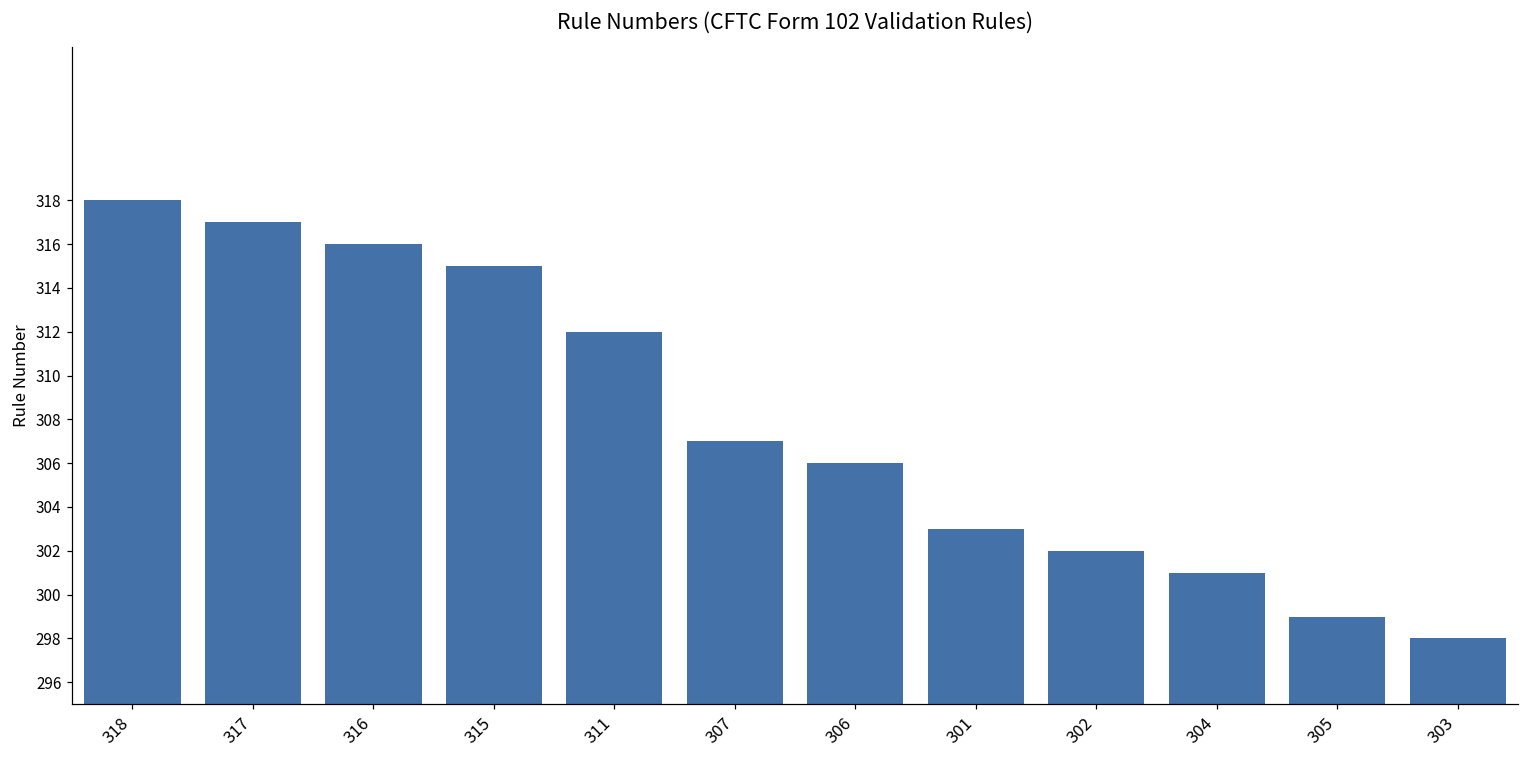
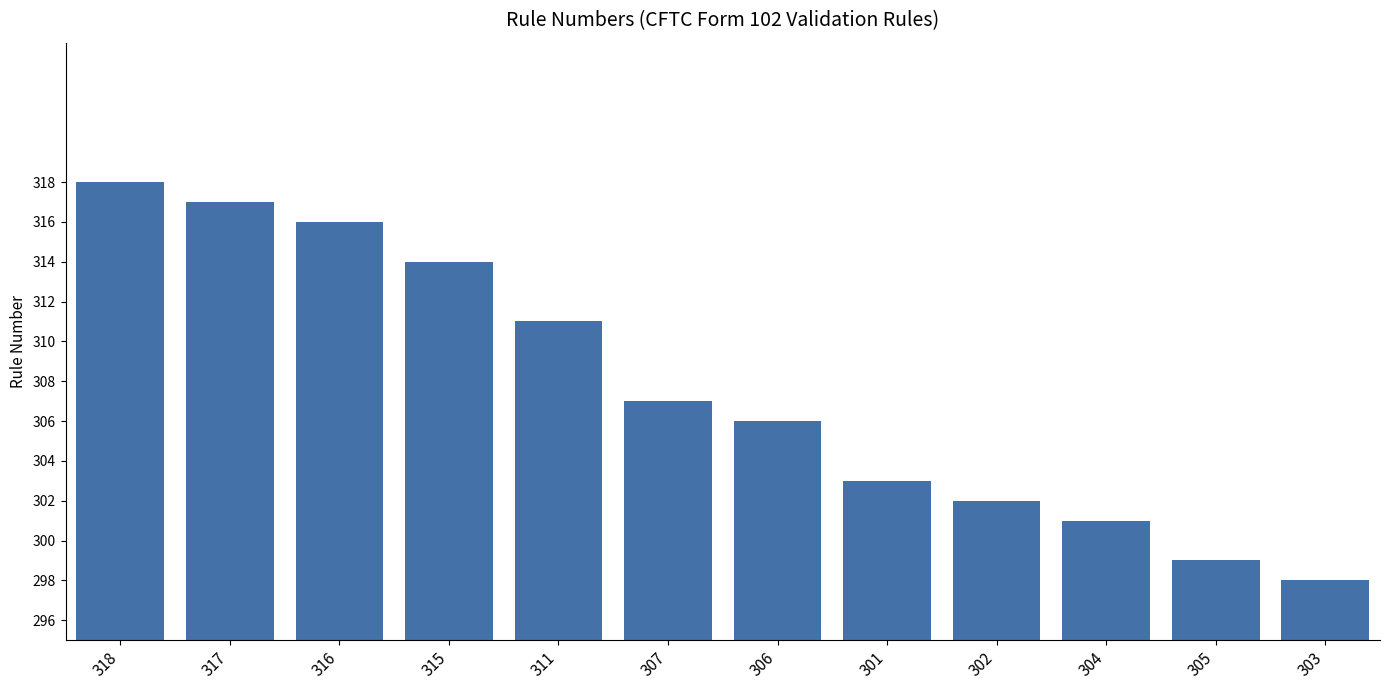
  {
    "318": 318,
    "317": 317,
    "316": 316,
-   "315": 315,
-   "311": 312,
+   "315": 314,
+   "311": 311,
    "307": 307,
    "306": 306,
    "301": 303,
    "302": 302,
    "304": 301,
    "305": 299,
    "303": 298
  }
